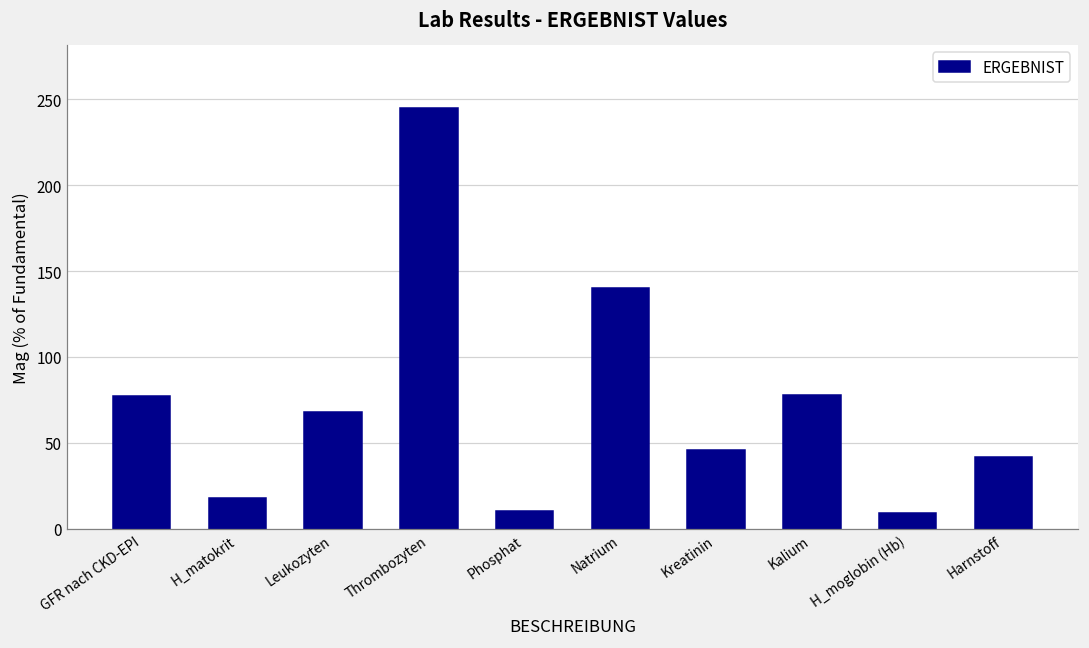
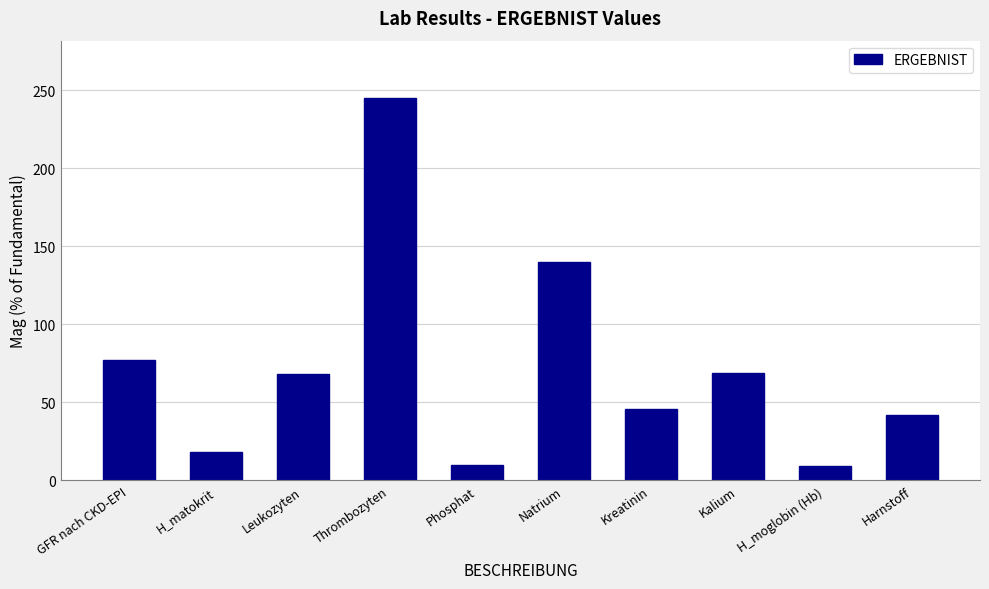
  {
    "GFR nach CKD-EPI": 77,
    "H_matokrit": 18,
    "Leukozyten": 68,
    "Thrombozyten": 245,
    "Phosphat": 10,
    "Natrium": 140,
    "Kreatinin": 46,
-   "Kalium": 78,
+   "Kalium": 69,
    "H_moglobin (Hb)": 9,
    "Harnstoff": 42
  }
